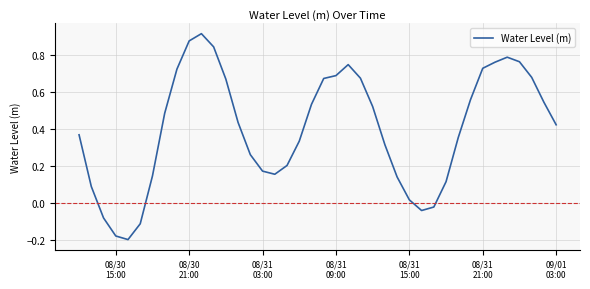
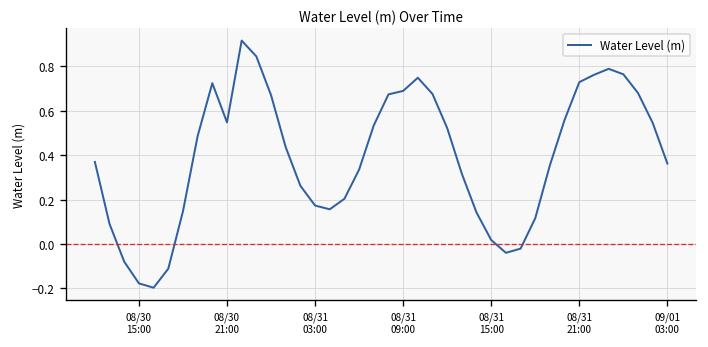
  {
    "08/30 15:00": -0.18,
-   "08/30 21:00": 0.88,
+   "08/30 21:00": 0.55,
    "08/31 03:00": 0.17,
    "08/31 09:00": 0.69,
    "08/31 15:00": 0.02,
    "08/31 21:00": 0.73,
-   "09/01 03:00": 0.42
+   "09/01 03:00": 0.36
  }
